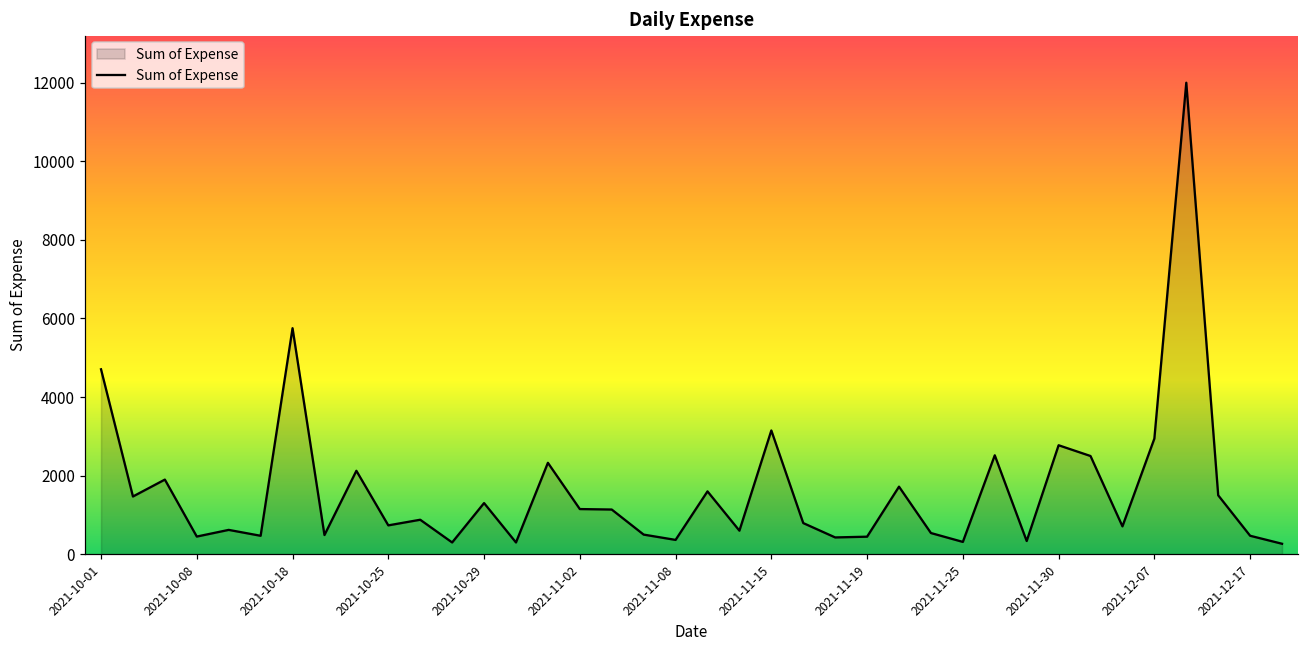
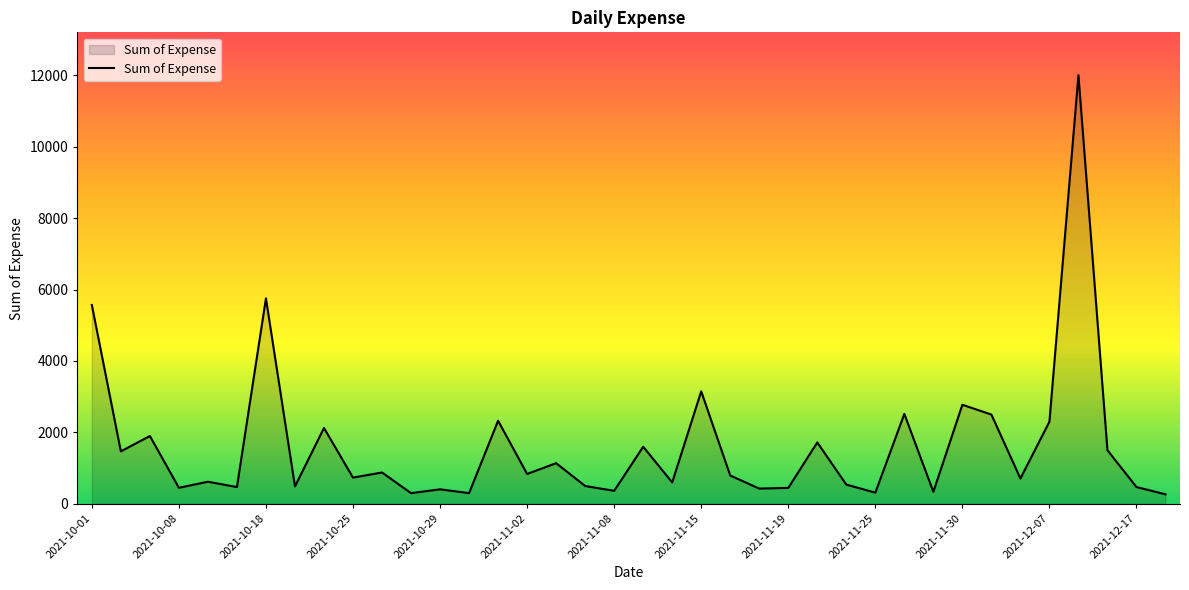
  {
-   "2021-10-01": 4700,
+   "2021-10-01": 5600,
    "2021-10-08": 500,
    "2021-10-18": 5800,
    "2021-10-25": 700,
-   "2021-10-29": 1300,
-   "2021-11-02": 1200,
+   "2021-10-29": 400,
+   "2021-11-02": 800,
    "2021-11-08": 400,
    "2021-11-15": 3200,
    "2021-11-19": 400,
    "2021-11-25": 300,
    "2021-11-30": 2800,
-   "2021-12-07": 2900,
+   "2021-12-07": 2300,
    "2021-12-17": 500
  }
